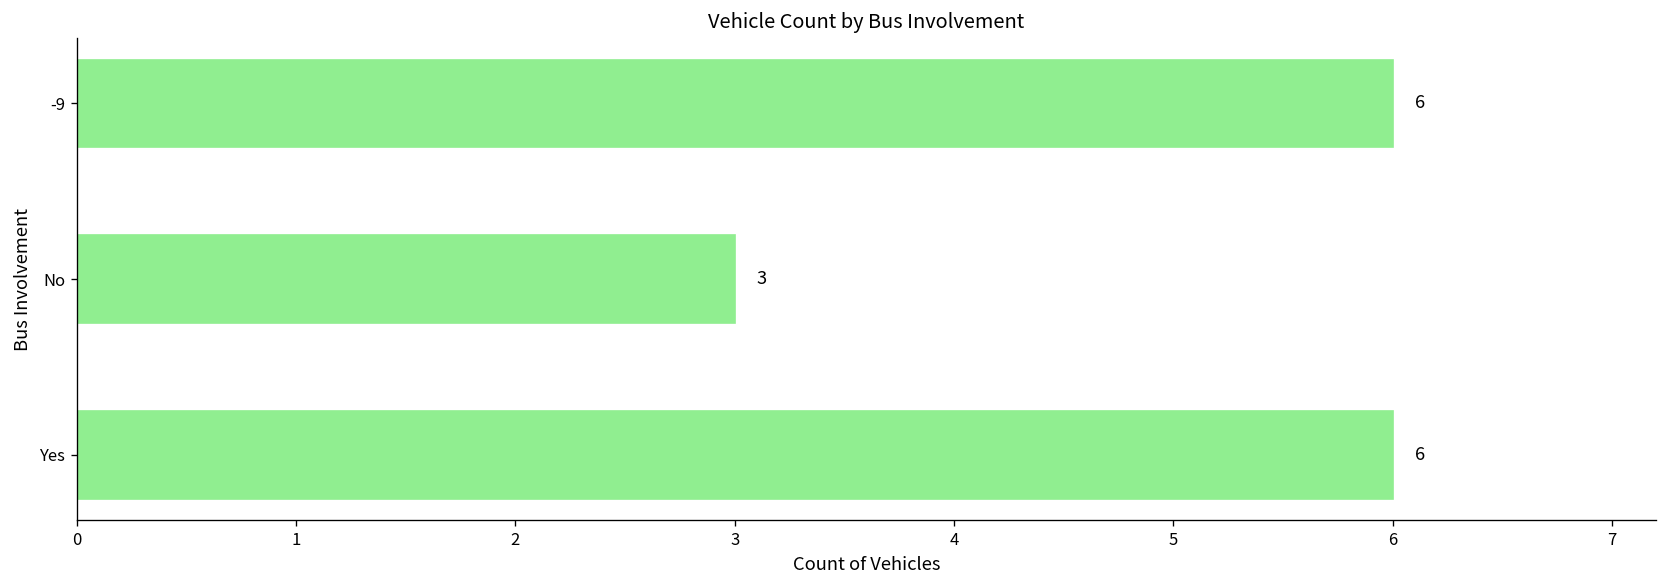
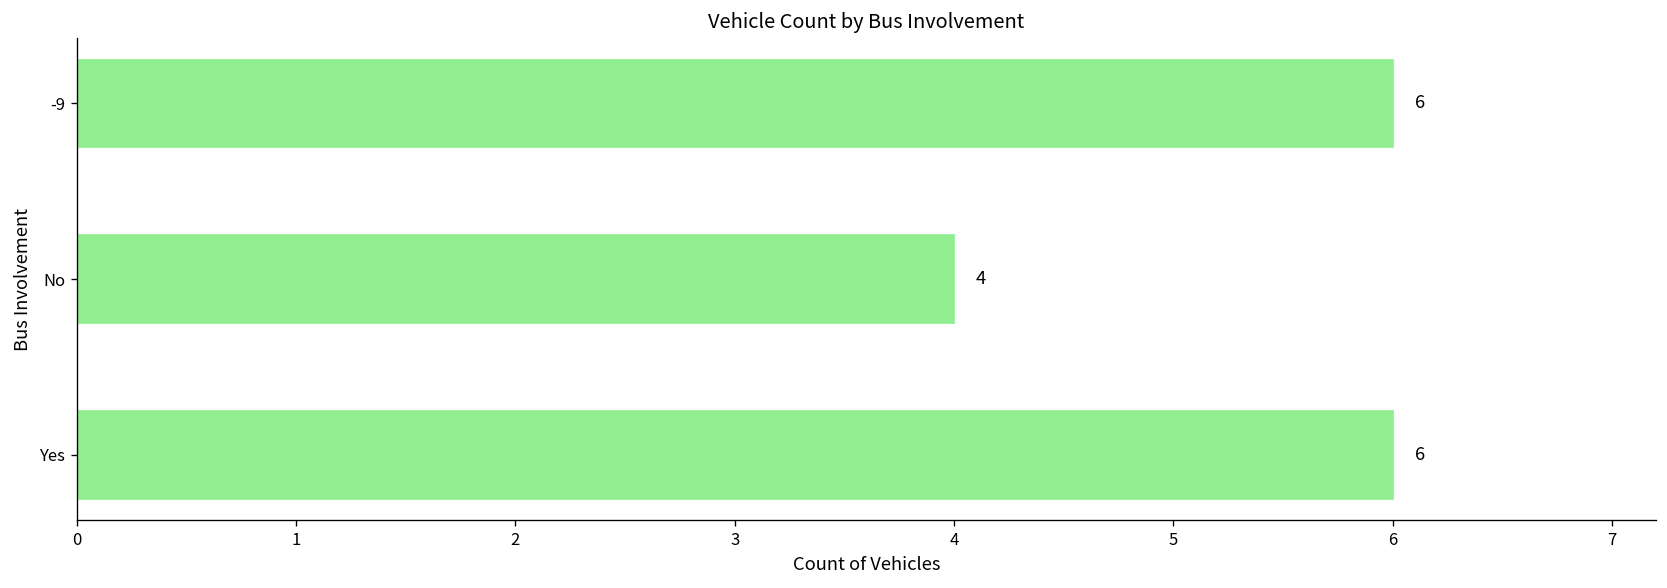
  {
    "-9": 6,
-   "No": 3,
+   "No": 4,
    "Yes": 6
  }
